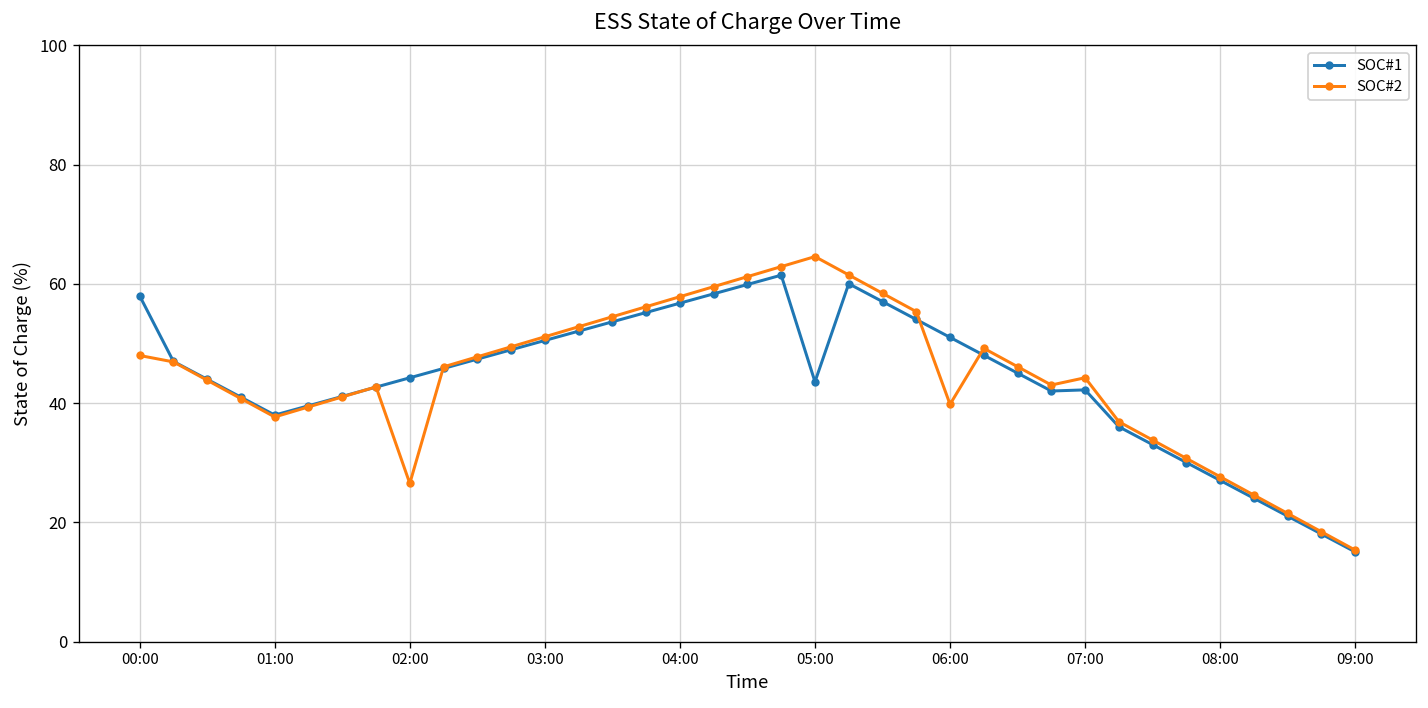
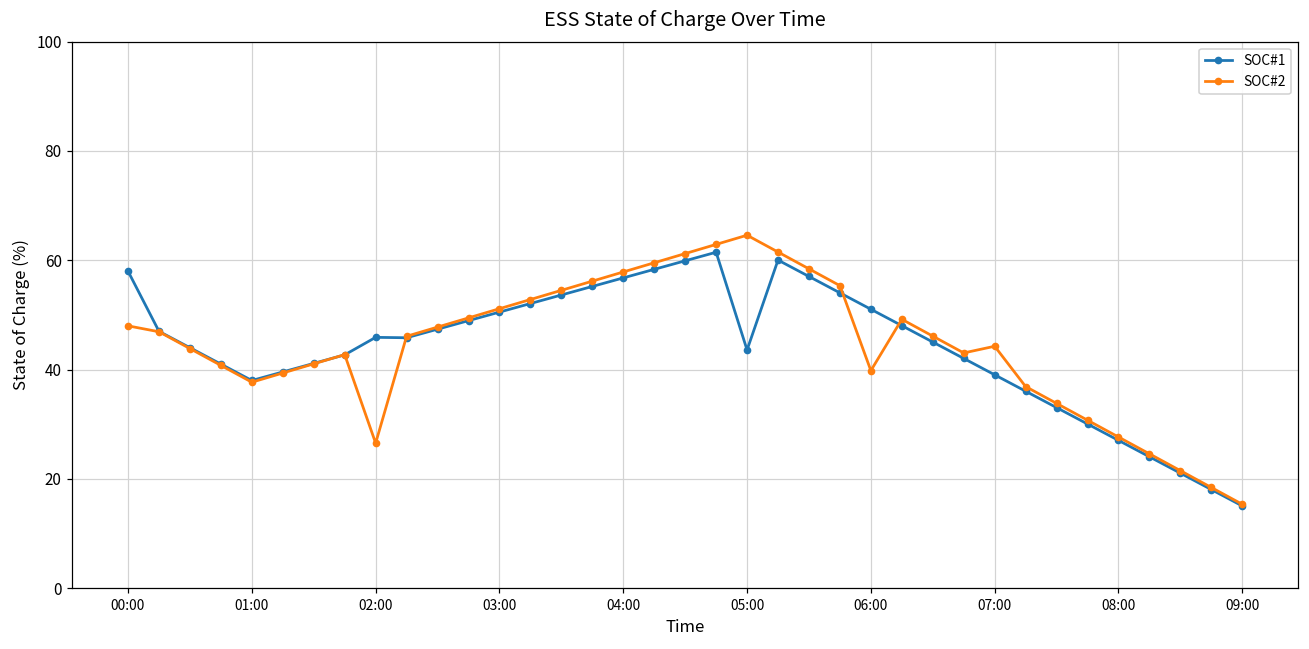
  {
    "SOC#1": {
      "00:00": 58,
-     "02:00": 44,
+     "02:00": 46,
      "03:00": 51,
      "04:00": 57,
      "05:00": 44,
      "06:00": 51,
-     "07:00": 42,
+     "07:00": 39,
      "08:00": 27
    },
    "SOC#2": {
      "00:00": 48,
      "02:00": 27,
      "03:00": 51,
      "04:00": 58,
      "05:00": 65,
      "06:00": 40,
      "07:00": 44,
      "08:00": 28
    }
  }
